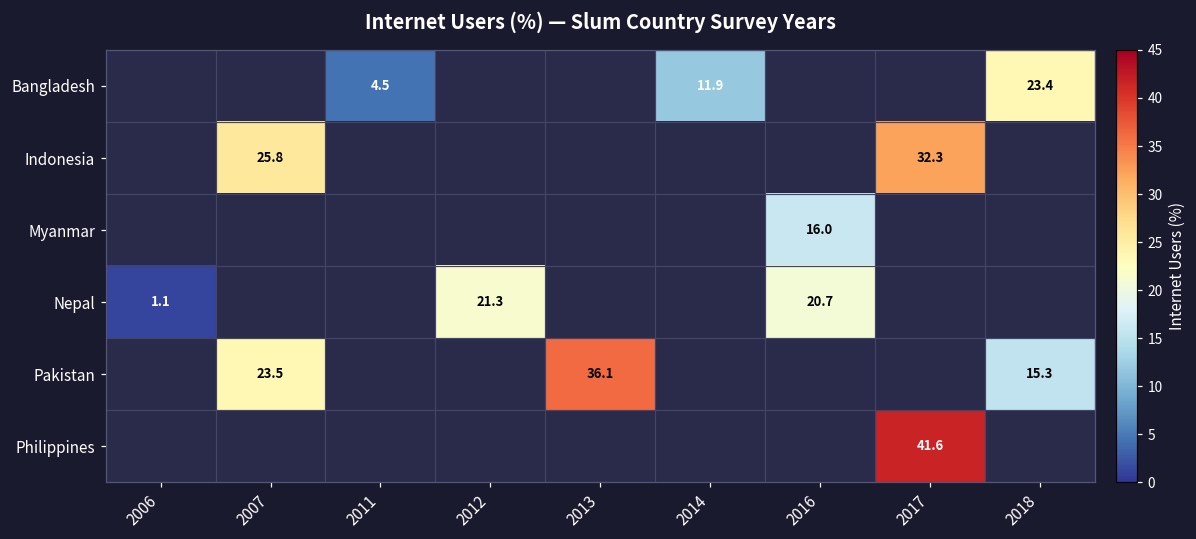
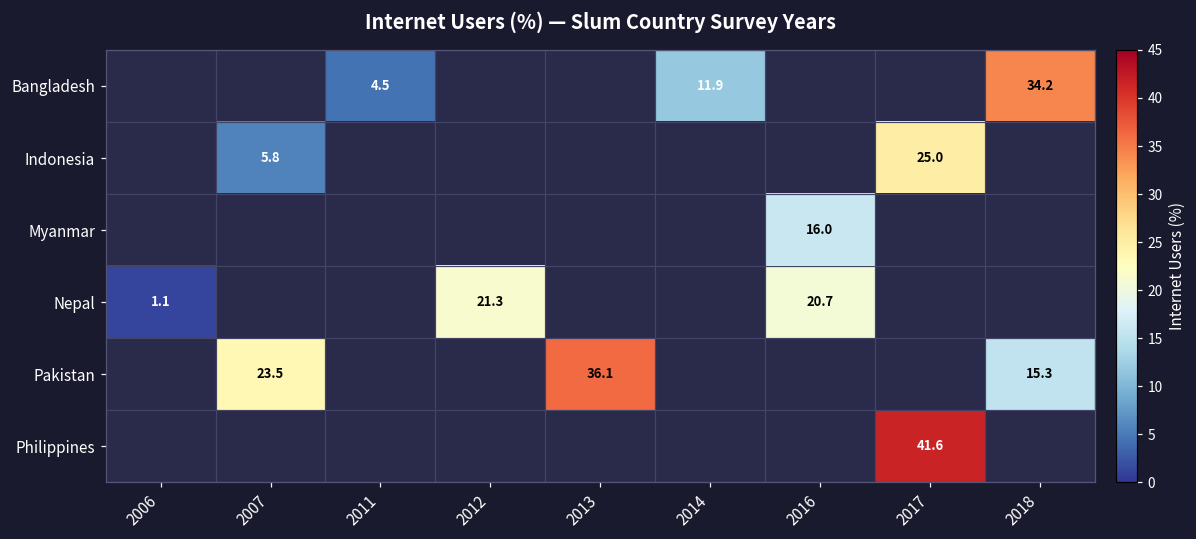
  {
    "Bangladesh": {
      "2011": 4.5,
      "2014": 11.9,
-     "2018": 23.4
+     "2018": 34.2
    },
    "Indonesia": {
-     "2007": 25.8,
-     "2017": 32.3
+     "2007": 5.8,
+     "2017": 25.0
    },
    "Myanmar": {
      "2016": 16.0
    },
    "Nepal": {
      "2006": 1.1,
      "2012": 21.3,
      "2016": 20.7
    },
    "Pakistan": {
      "2007": 23.5,
      "2013": 36.1,
      "2018": 15.3
    },
    "Philippines": {
      "2017": 41.6
    }
  }
